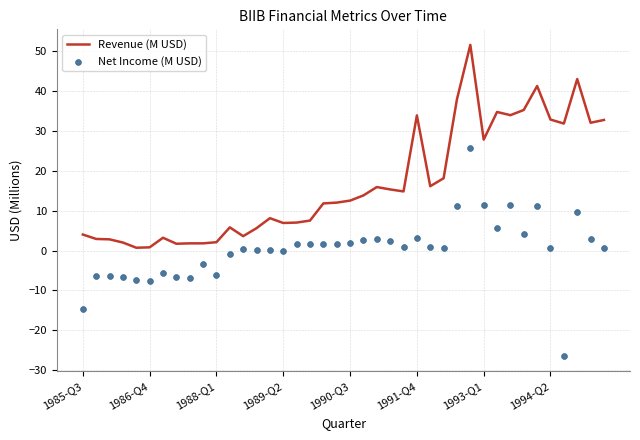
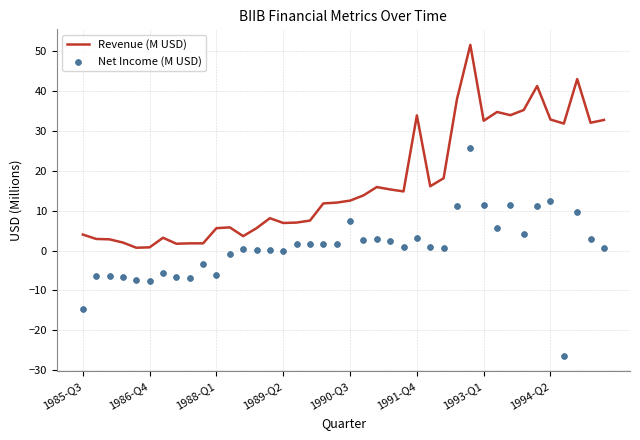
  {
    "Revenue (M USD)": {
      "1985-Q3": 4,
      "1986-Q4": 1,
-     "1988-Q1": 2,
+     "1988-Q1": 6,
      "1989-Q2": 7,
      "1990-Q3": 13,
      "1991-Q4": 34,
-     "1993-Q1": 28,
+     "1993-Q1": 33,
      "1994-Q2": 33
    },
    "Net Income (M USD)": {
-     "1990-Q3": 2,
-     "1994-Q2": 1
+     "1990-Q3": 7,
+     "1994-Q2": 12
    }
  }
